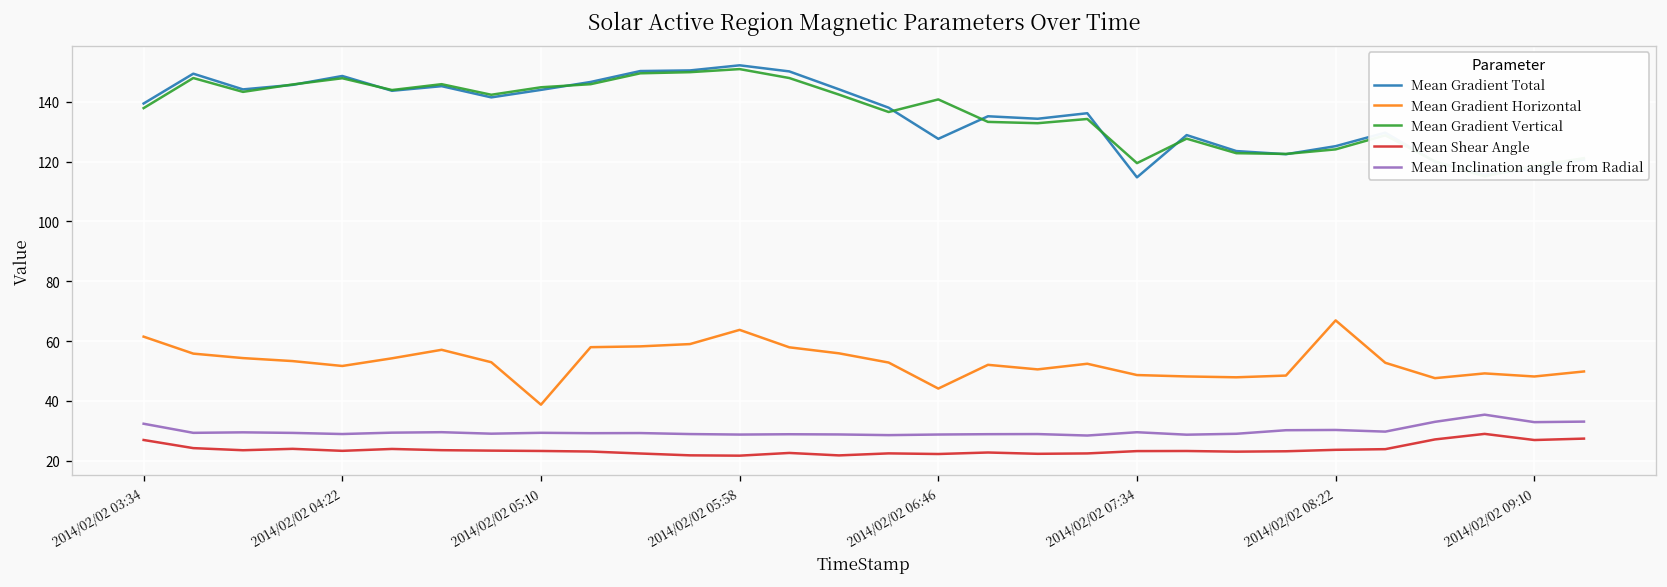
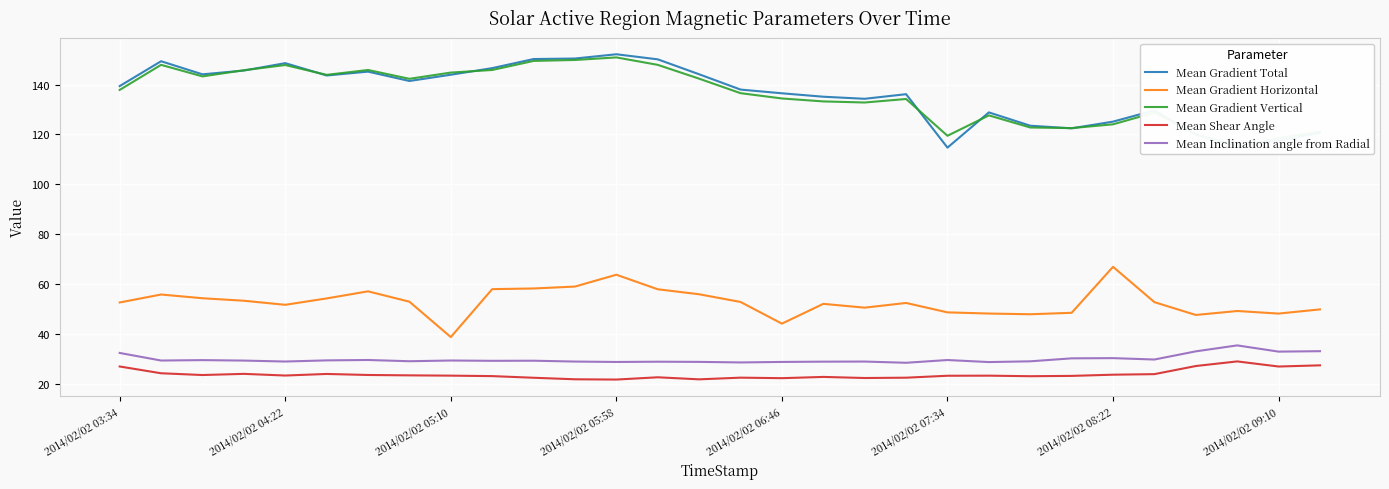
  {
    "Mean Gradient Total": {
      "2014/02/02 03:34": 139,
      "2014/02/02 05:58": 152,
-     "2014/02/02 06:46": 128,
+     "2014/02/02 06:46": 136,
      "2014/02/02 07:34": 115,
      "2014/02/02 08:22": 125
    },
    "Mean Gradient Horizontal": {
-     "2014/02/02 03:34": 61,
+     "2014/02/02 03:34": 53,
      "2014/02/02 04:22": 52,
      "2014/02/02 05:10": 39,
      "2014/02/02 05:58": 64,
      "2014/02/02 06:46": 44,
      "2014/02/02 07:34": 49,
      "2014/02/02 08:22": 67,
      "2014/02/02 09:10": 48
    },
    "Mean Gradient Vertical": {
      "2014/02/02 03:34": 138,
      "2014/02/02 05:58": 151,
-     "2014/02/02 06:46": 141,
+     "2014/02/02 06:46": 134,
      "2014/02/02 07:34": 119,
      "2014/02/02 08:22": 124
    },
    "Mean Shear Angle": {
      "2014/02/02 03:34": 27,
      "2014/02/02 04:22": 23,
      "2014/02/02 05:10": 23,
      "2014/02/02 05:58": 22,
      "2014/02/02 06:46": 22,
      "2014/02/02 07:34": 23,
      "2014/02/02 08:22": 24,
      "2014/02/02 09:10": 27
    },
    "Mean Inclination angle from Radial": {
      "2014/02/02 03:34": 32,
      "2014/02/02 04:22": 29,
      "2014/02/02 05:10": 29,
      "2014/02/02 05:58": 29,
      "2014/02/02 06:46": 29,
      "2014/02/02 07:34": 30,
      "2014/02/02 08:22": 30,
      "2014/02/02 09:10": 33
    }
  }
